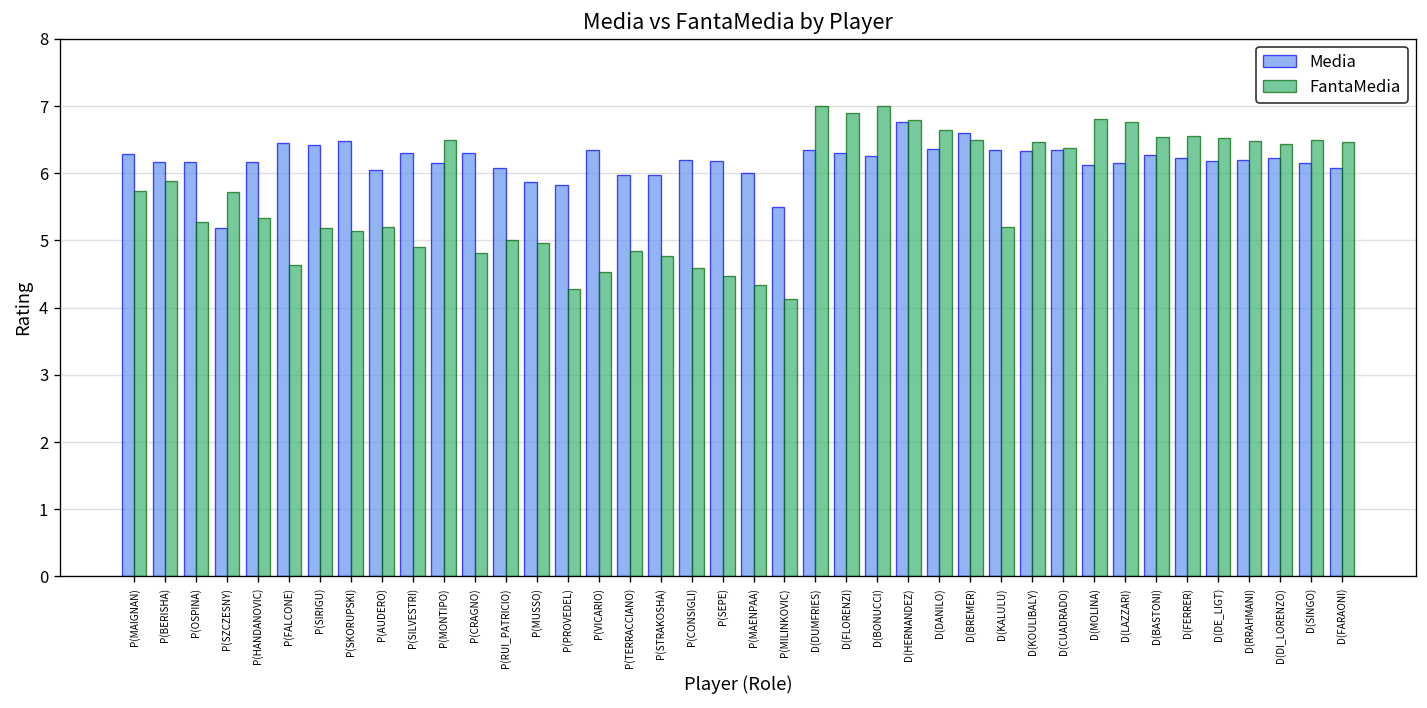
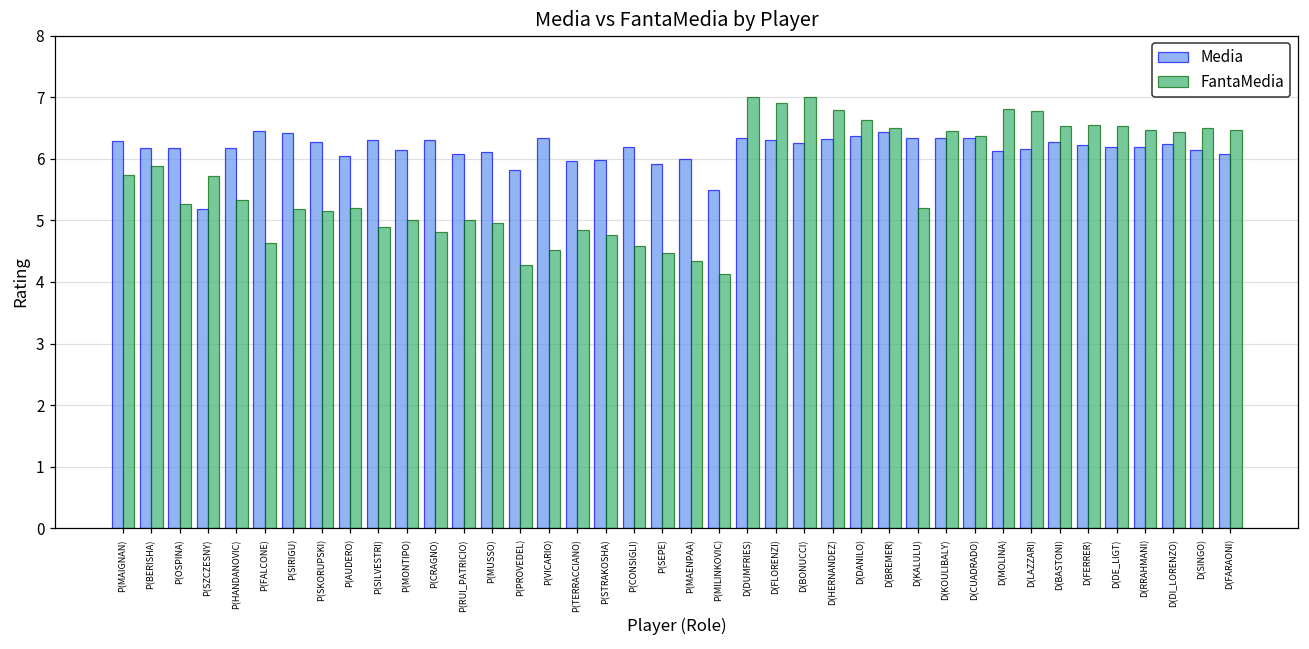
  {
    "Media": {
      "P(MAIGNAN)": 6.3,
      "P(BERISHA)": 6.2,
      "P(OSPINA)": 6.2,
      "P(SZCZESNY)": 5.2,
      "P(HANDANOVIC)": 6.2,
      "P(FALCONE)": 6.5,
      "P(SIRIGU)": 6.4,
-     "P(SKORUPSKI)": 6.5,
+     "P(SKORUPSKI)": 6.3,
      "P(AUDERO)": 6.1,
      "P(SILVESTRI)": 6.3,
      "P(MONTIPO)": 6.1,
      "P(CRAGNO)": 6.3,
      "P(RUI_PATRICIO)": 6.1,
-     "P(MUSSO)": 5.9,
+     "P(MUSSO)": 6.1,
      "P(PROVEDEL)": 5.8,
      "P(VICARIO)": 6.3,
      "P(TERRACCIANO)": 6.0,
      "P(STRAKOSHA)": 6.0,
      "P(CONSIGLI)": 6.2,
-     "P(SEPE)": 6.2,
+     "P(SEPE)": 5.9,
      "P(MAENPAA)": 6.0,
      "P(MILINKOVIC)": 5.5,
      "D(DUMFRIES)": 6.3,
      "D(FLORENZI)": 6.3,
      "D(BONUCCI)": 6.3,
-     "D(HERNANDEZ)": 6.8,
+     "D(HERNANDEZ)": 6.3,
      "D(DANILO)": 6.4,
-     "D(BREMER)": 6.6,
+     "D(BREMER)": 6.4,
      "D(KALULU)": 6.3,
      "D(KOULIBALY)": 6.3,
      "D(CUADRADO)": 6.3,
      "D(MOLINA)": 6.1,
      "D(LAZZARI)": 6.2,
      "D(BASTONI)": 6.3,
      "D(FERRER)": 6.2,
      "D(DE_LIGT)": 6.2,
      "D(RRAHMANI)": 6.2,
      "D(DI_LORENZO)": 6.2,
      "D(SINGO)": 6.1,
      "D(FARAONI)": 6.1
    },
    "FantaMedia": {
      "P(MAIGNAN)": 5.7,
      "P(BERISHA)": 5.9,
      "P(OSPINA)": 5.3,
      "P(SZCZESNY)": 5.7,
      "P(HANDANOVIC)": 5.3,
      "P(FALCONE)": 4.6,
      "P(SIRIGU)": 5.2,
      "P(SKORUPSKI)": 5.1,
      "P(AUDERO)": 5.2,
      "P(SILVESTRI)": 4.9,
-     "P(MONTIPO)": 6.5,
+     "P(MONTIPO)": 5.0,
      "P(CRAGNO)": 4.8,
      "P(RUI_PATRICIO)": 5.0,
      "P(MUSSO)": 5.0,
      "P(PROVEDEL)": 4.3,
      "P(VICARIO)": 4.5,
      "P(TERRACCIANO)": 4.8,
      "P(STRAKOSHA)": 4.8,
      "P(CONSIGLI)": 4.6,
      "P(SEPE)": 4.5,
      "P(MAENPAA)": 4.3,
      "P(MILINKOVIC)": 4.1,
      "D(DUMFRIES)": 7.0,
      "D(FLORENZI)": 6.9,
      "D(BONUCCI)": 7.0,
      "D(HERNANDEZ)": 6.8,
      "D(DANILO)": 6.6,
      "D(BREMER)": 6.5,
      "D(KALULU)": 5.2,
      "D(KOULIBALY)": 6.5,
      "D(CUADRADO)": 6.4,
      "D(MOLINA)": 6.8,
      "D(LAZZARI)": 6.8,
      "D(BASTONI)": 6.5,
      "D(FERRER)": 6.6,
      "D(DE_LIGT)": 6.5,
      "D(RRAHMANI)": 6.5,
      "D(DI_LORENZO)": 6.4,
      "D(SINGO)": 6.5,
      "D(FARAONI)": 6.5
    }
  }
